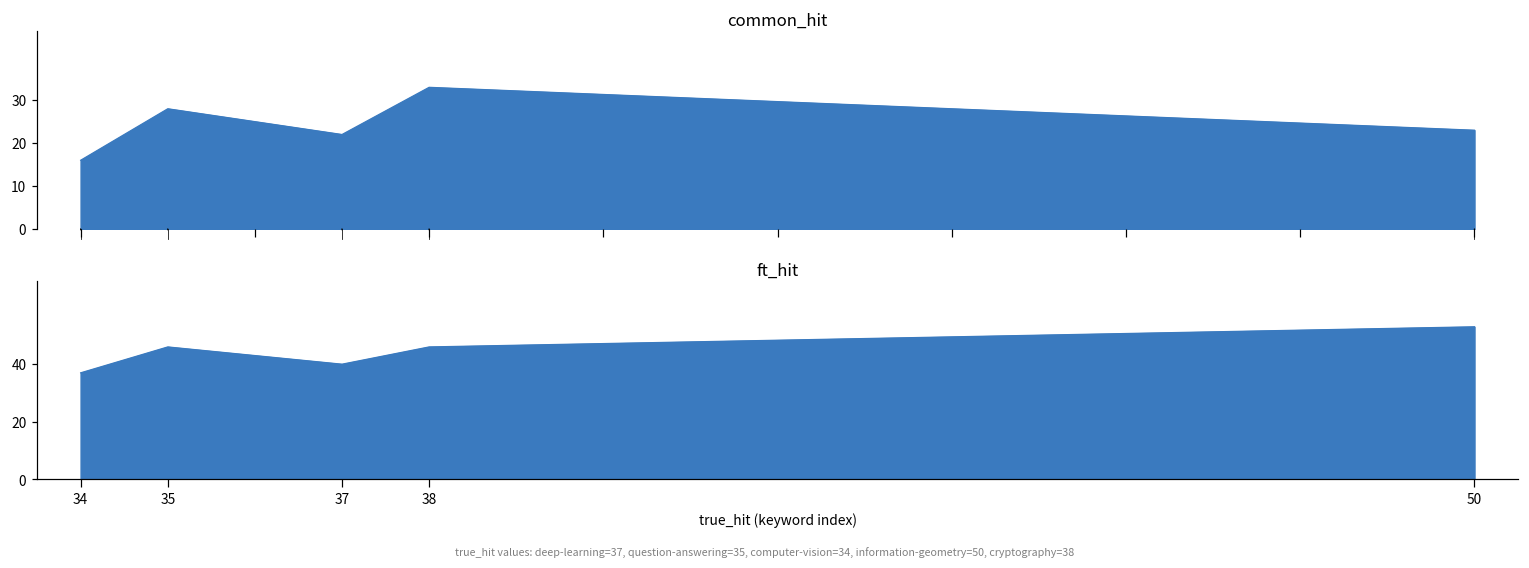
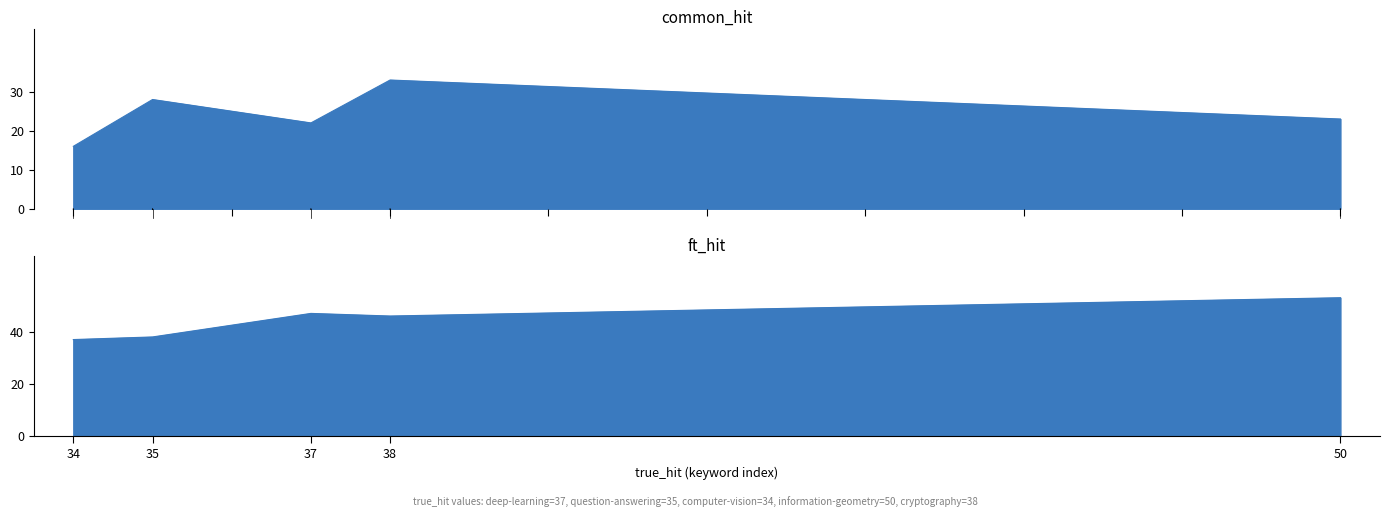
  {
    "ft_hit": {
      "34": 37,
-     "35": 46,
-     "37": 40,
+     "35": 38,
+     "37": 47,
      "38": 46,
      "50": 53
    }
  }
